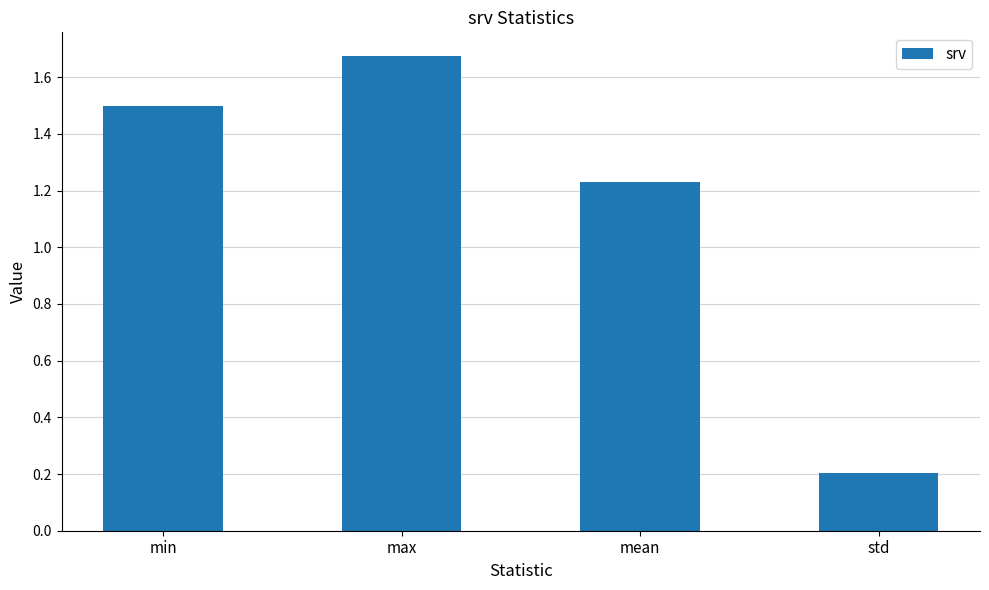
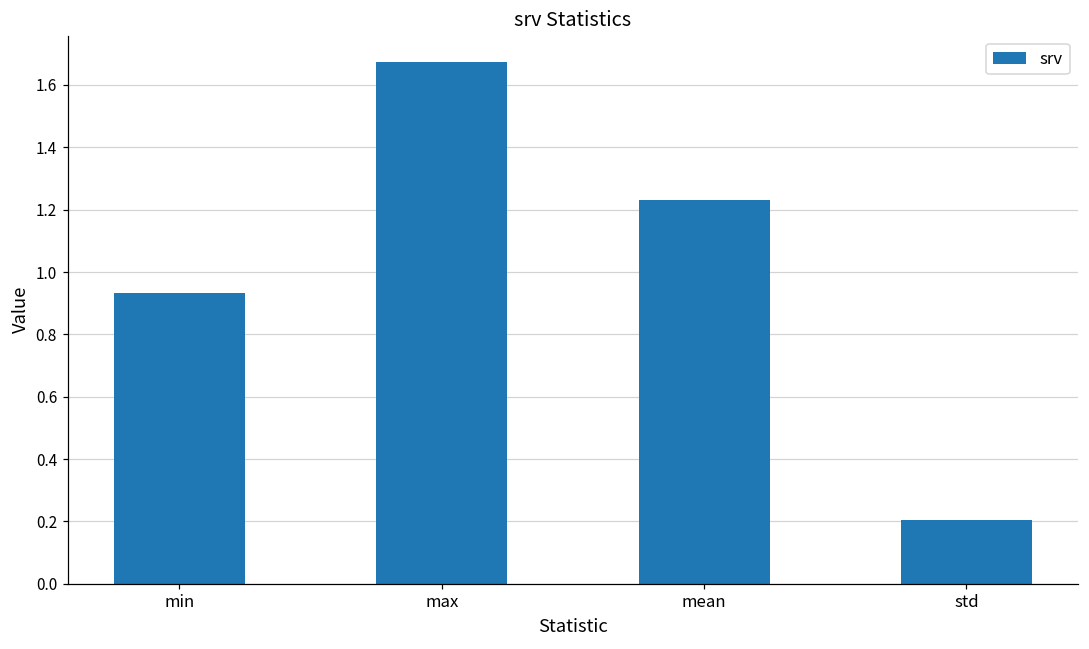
  {
-   "min": 1.50,
+   "min": 0.93,
    "max": 1.67,
    "mean": 1.23,
    "std": 0.20
  }
